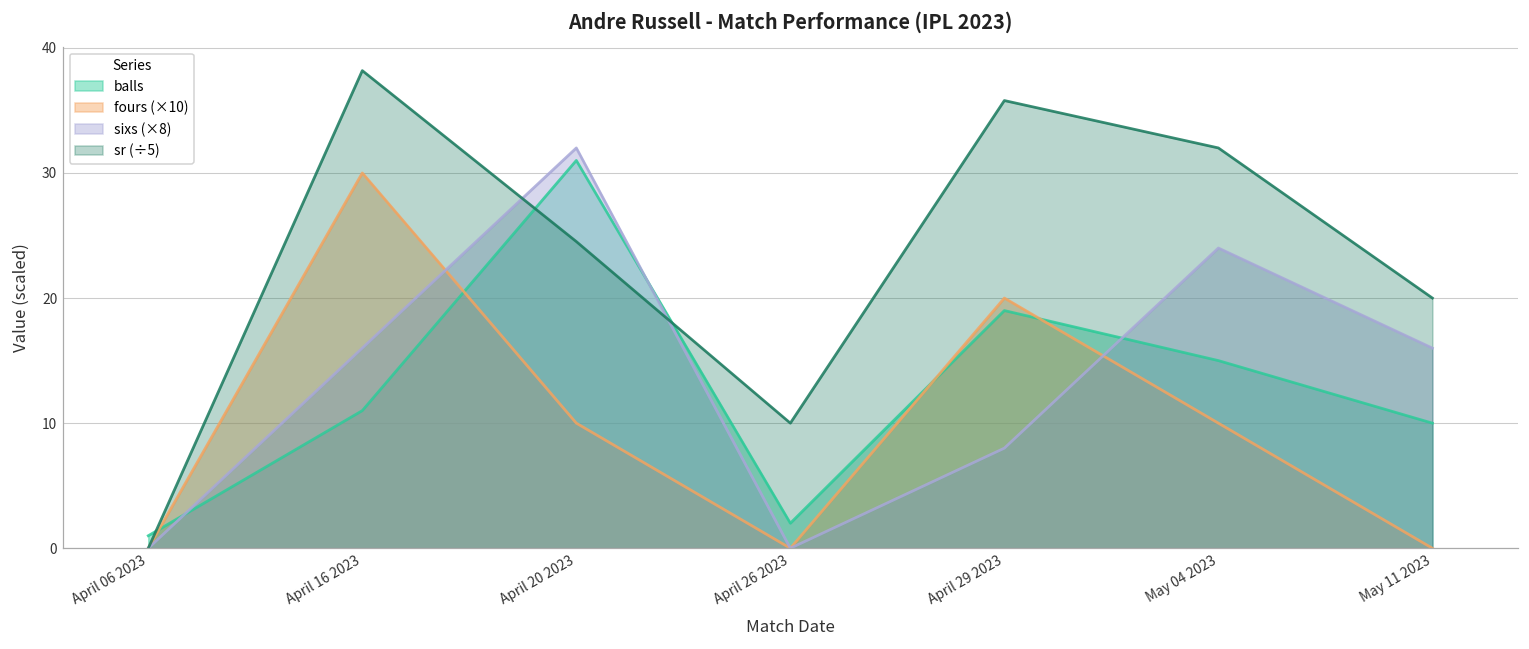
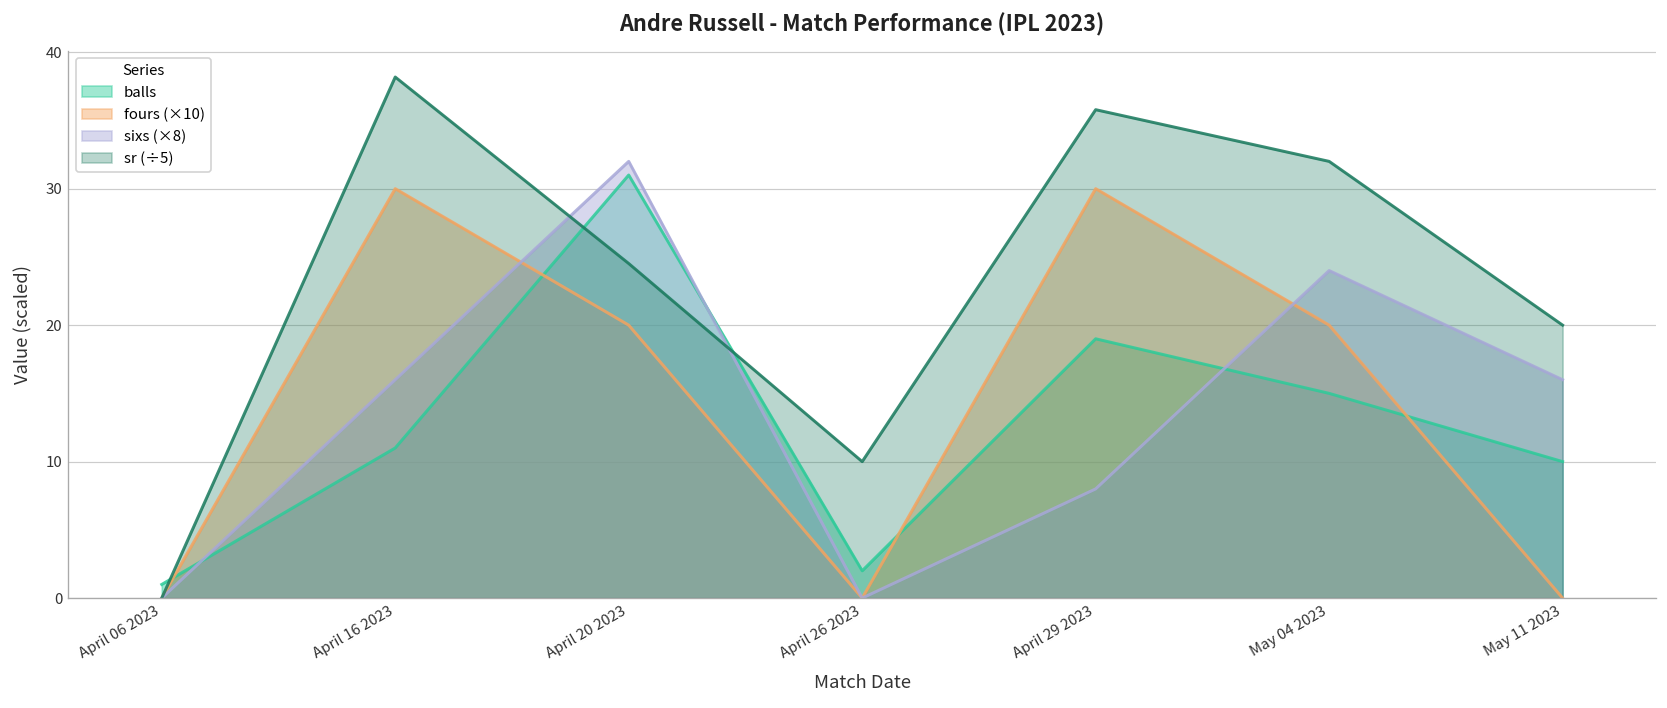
  {
    "fours (×10)": {
      "April 16 2023": 30.0,
-     "April 20 2023": 10.0,
-     "April 29 2023": 20.0,
-     "May 04 2023": 10.0,
+     "April 20 2023": 20.0,
+     "April 29 2023": 30.0,
+     "May 04 2023": 20.0,
      "May 11 2023": 0.0
    },
    "sixs (×8)": {
      "April 16 2023": 16.0,
      "April 20 2023": 32.0,
      "April 29 2023": 8.0,
      "May 04 2023": 24.0,
      "May 11 2023": 16.0
    }
  }
